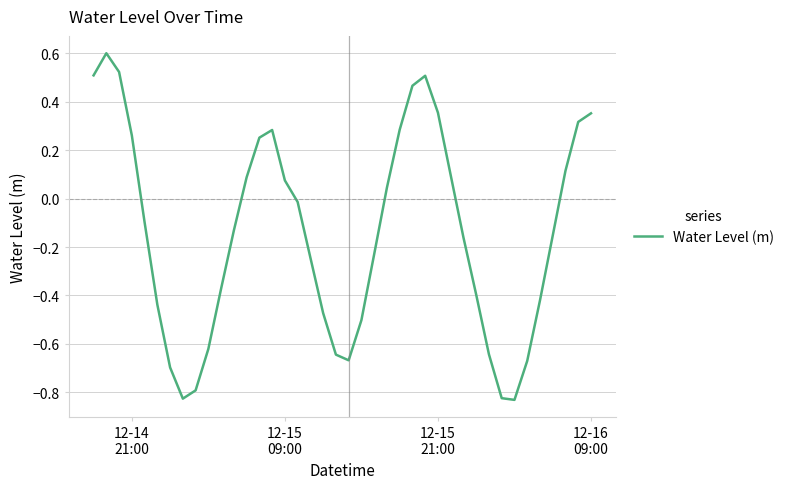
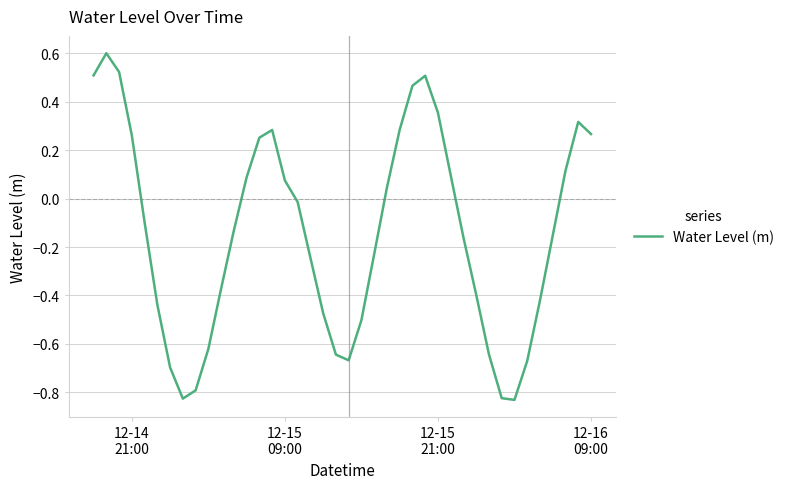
  {
    "12-14 21:00": 0.26,
    "12-15 09:00": 0.08,
    "12-15 21:00": 0.36,
-   "12-16 09:00": 0.35
+   "12-16 09:00": 0.27
  }
